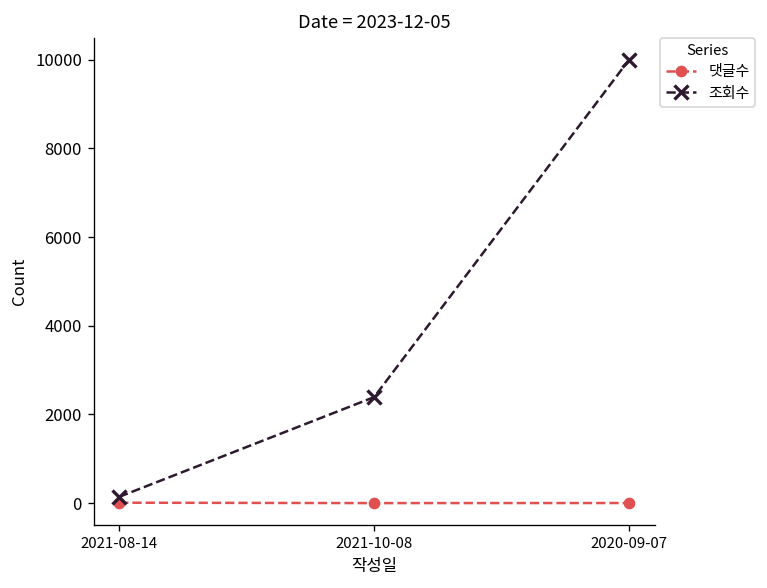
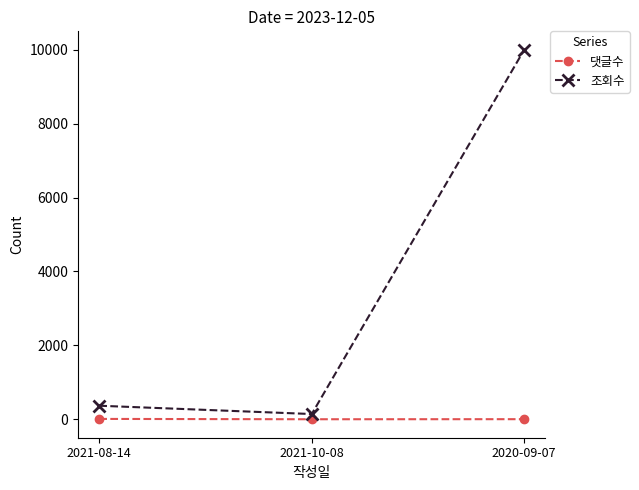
  {
    "댓글수": {
      "2021-08-14": 0,
      "2021-10-08": 0,
      "2020-09-07": 0
    },
    "조회수": {
-     "2021-08-14": 100,
-     "2021-10-08": 2400,
+     "2021-08-14": 400,
+     "2021-10-08": 100,
      "2020-09-07": 10000
    }
  }
